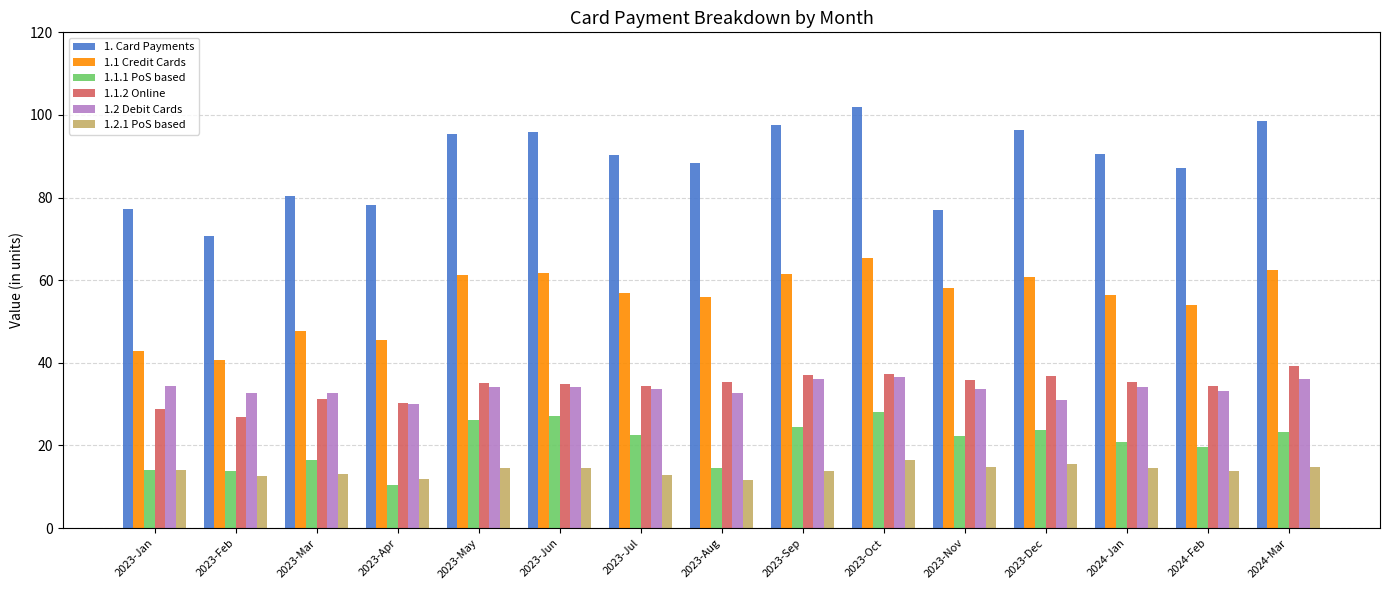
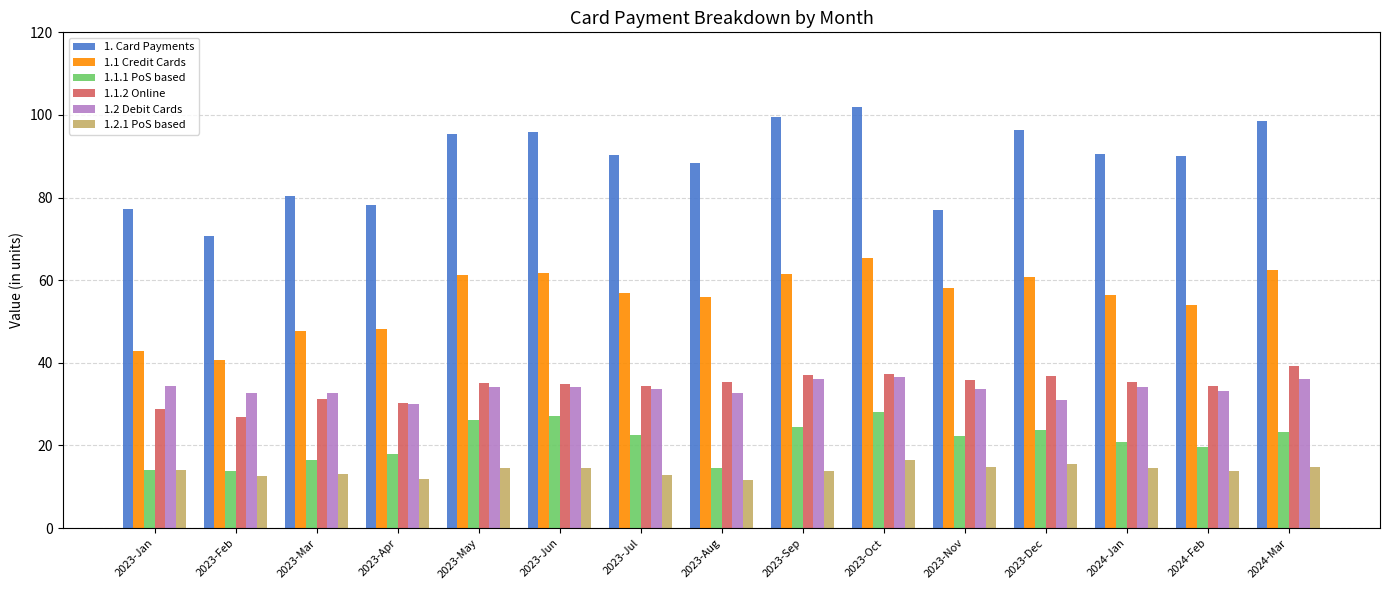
  {
    "1. Card Payments": {
      "2023-Jan": 77,
      "2023-Feb": 71,
      "2023-Mar": 80,
      "2023-Apr": 78,
      "2023-May": 95,
      "2023-Jun": 96,
      "2023-Jul": 90,
      "2023-Aug": 88,
-     "2023-Sep": 98,
+     "2023-Sep": 100,
      "2023-Oct": 102,
      "2023-Nov": 77,
      "2023-Dec": 96,
      "2024-Jan": 91,
-     "2024-Feb": 87,
+     "2024-Feb": 90,
      "2024-Mar": 99
    },
    "1.1 Credit Cards": {
      "2023-Jan": 43,
      "2023-Feb": 41,
      "2023-Mar": 48,
-     "2023-Apr": 46,
+     "2023-Apr": 48,
      "2023-May": 61,
      "2023-Jun": 62,
      "2023-Jul": 57,
      "2023-Aug": 56,
      "2023-Sep": 62,
      "2023-Oct": 65,
      "2023-Nov": 58,
      "2023-Dec": 61,
      "2024-Jan": 56,
      "2024-Feb": 54,
      "2024-Mar": 63
    },
    "1.1.1 PoS based": {
      "2023-Jan": 14,
      "2023-Feb": 14,
      "2023-Mar": 17,
-     "2023-Apr": 10,
+     "2023-Apr": 18,
      "2023-May": 26,
      "2023-Jun": 27,
      "2023-Jul": 22,
      "2023-Aug": 14,
      "2023-Sep": 25,
      "2023-Oct": 28,
      "2023-Nov": 22,
      "2023-Dec": 24,
      "2024-Jan": 21,
      "2024-Feb": 20,
      "2024-Mar": 23
    },
    "1.1.2 Online": {
      "2023-Jan": 29,
      "2023-Feb": 27,
      "2023-Mar": 31,
      "2023-Apr": 30,
      "2023-May": 35,
      "2023-Jun": 35,
      "2023-Jul": 34,
      "2023-Aug": 35,
      "2023-Sep": 37,
      "2023-Oct": 37,
      "2023-Nov": 36,
      "2023-Dec": 37,
      "2024-Jan": 35,
      "2024-Feb": 34,
      "2024-Mar": 39
    },
    "1.2 Debit Cards": {
      "2023-Jan": 34,
      "2023-Feb": 33,
      "2023-Mar": 33,
      "2023-Apr": 30,
      "2023-May": 34,
      "2023-Jun": 34,
      "2023-Jul": 34,
      "2023-Aug": 33,
      "2023-Sep": 36,
      "2023-Oct": 37,
      "2023-Nov": 34,
      "2023-Dec": 31,
      "2024-Jan": 34,
      "2024-Feb": 33,
      "2024-Mar": 36
    },
    "1.2.1 PoS based": {
      "2023-Jan": 14,
      "2023-Feb": 13,
      "2023-Mar": 13,
      "2023-Apr": 12,
      "2023-May": 15,
      "2023-Jun": 15,
      "2023-Jul": 13,
      "2023-Aug": 12,
      "2023-Sep": 14,
      "2023-Oct": 16,
      "2023-Nov": 15,
      "2023-Dec": 16,
      "2024-Jan": 15,
      "2024-Feb": 14,
      "2024-Mar": 15
    }
  }
